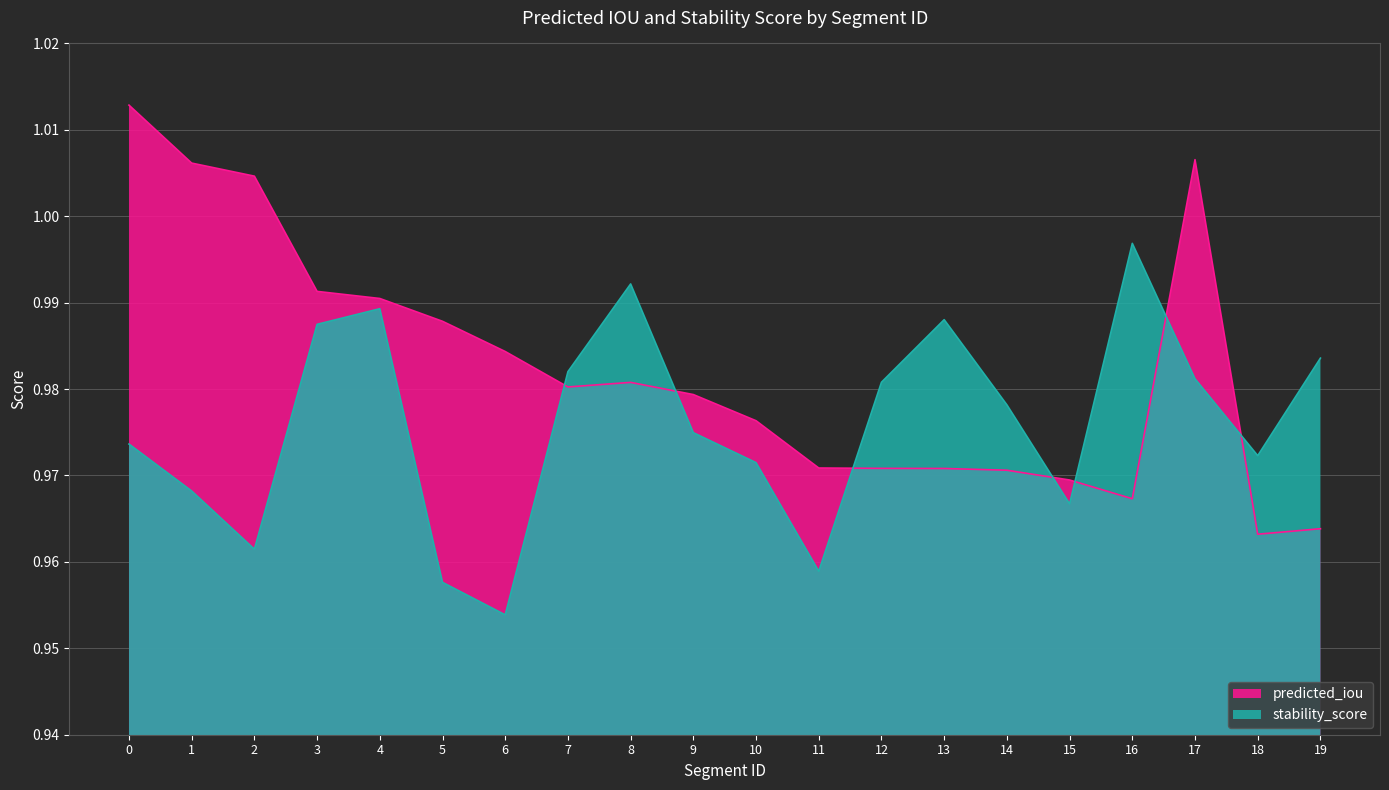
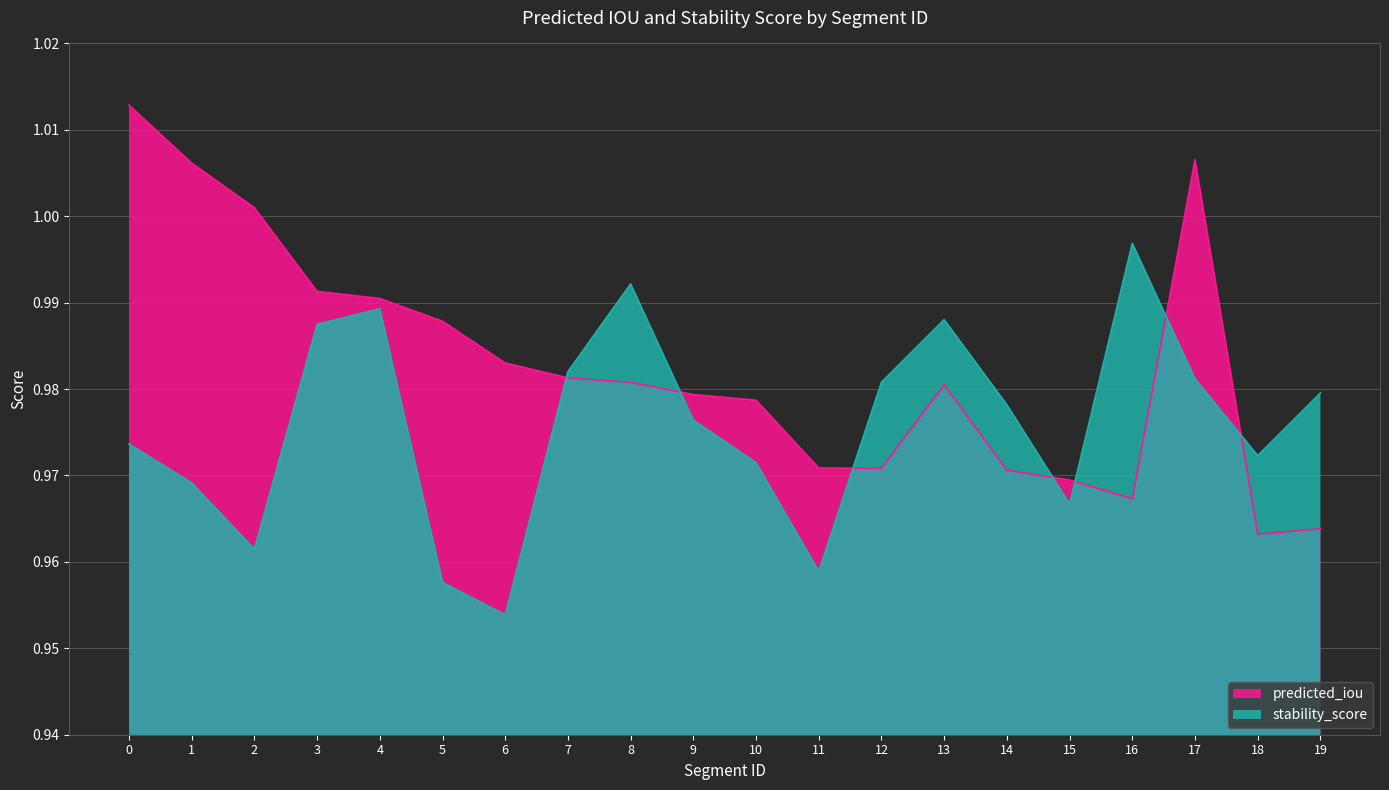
  {
    "predicted_iou": {
      "0": 1.013,
      "1": 1.006,
-     "2": 1.005,
+     "2": 1.001,
      "3": 0.991,
      "4": 0.990,
      "5": 0.988,
-     "6": 0.984,
-     "7": 0.980,
+     "6": 0.983,
+     "7": 0.981,
      "8": 0.981,
      "9": 0.979,
-     "10": 0.976,
+     "10": 0.979,
      "11": 0.971,
      "12": 0.971,
-     "13": 0.971,
+     "13": 0.980,
      "14": 0.971,
      "15": 0.969,
      "16": 0.967,
      "17": 1.007,
      "18": 0.963,
      "19": 0.964
    },
    "stability_score": {
      "0": 0.974,
-     "1": 0.968,
+     "1": 0.969,
      "2": 0.961,
      "3": 0.987,
      "4": 0.989,
      "5": 0.958,
      "6": 0.954,
      "7": 0.982,
      "8": 0.992,
-     "9": 0.975,
+     "9": 0.976,
      "10": 0.971,
      "11": 0.959,
      "12": 0.981,
      "13": 0.988,
      "14": 0.978,
      "15": 0.967,
      "16": 0.997,
      "17": 0.981,
      "18": 0.972,
-     "19": 0.984
+     "19": 0.980
    }
  }
